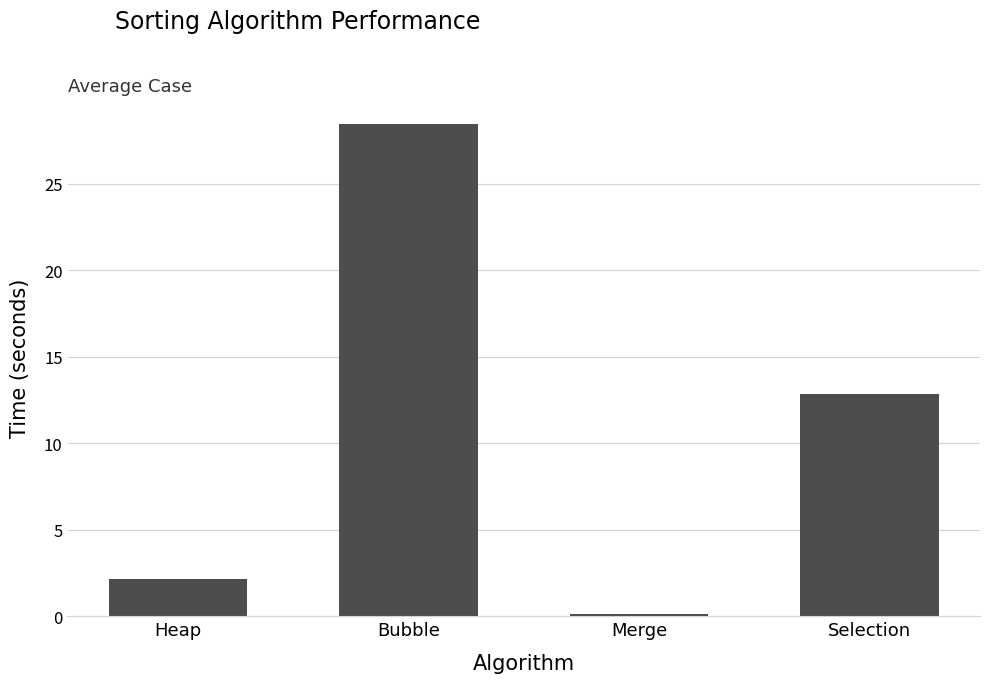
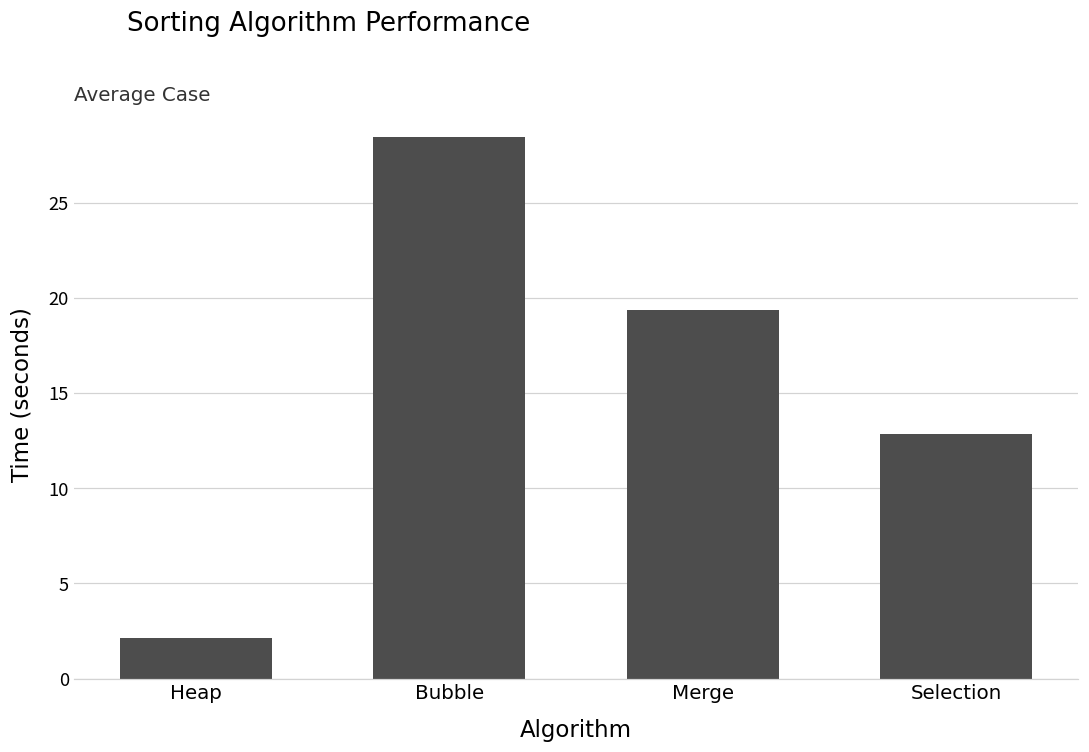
  {
    "Heap": 2.2,
    "Bubble": 28.4,
-   "Merge": 0.1,
+   "Merge": 19.4,
    "Selection": 12.8
  }
